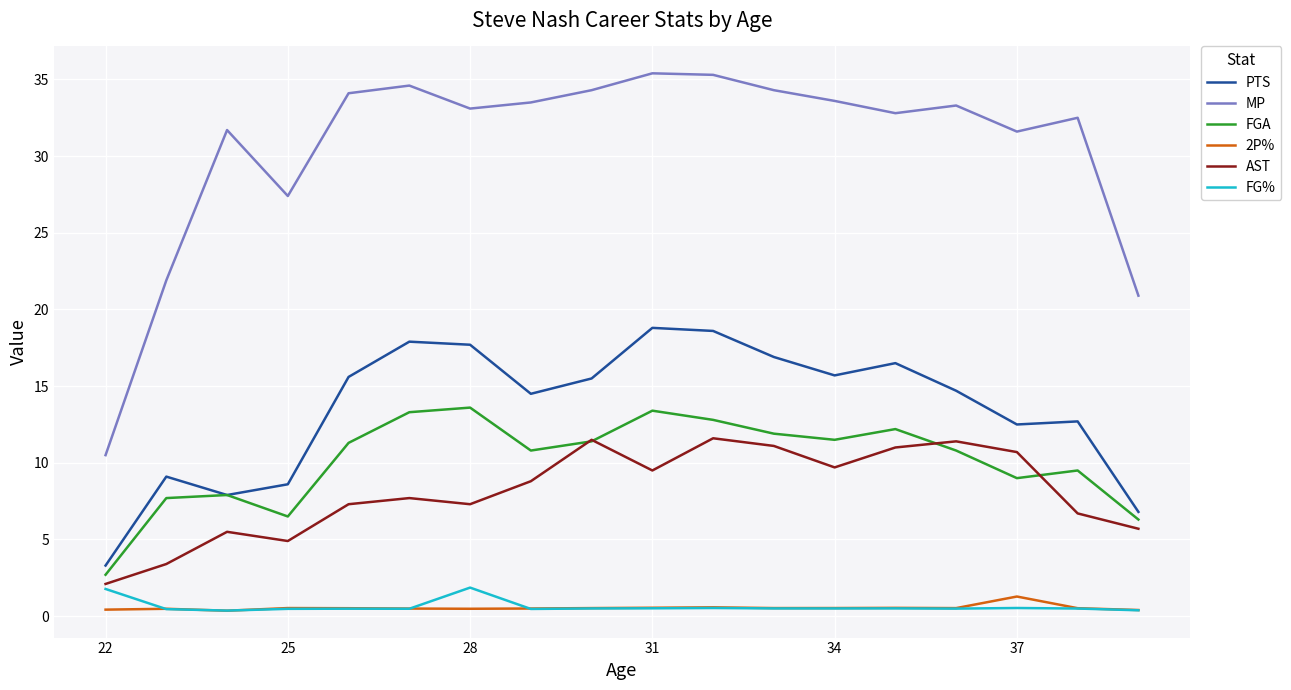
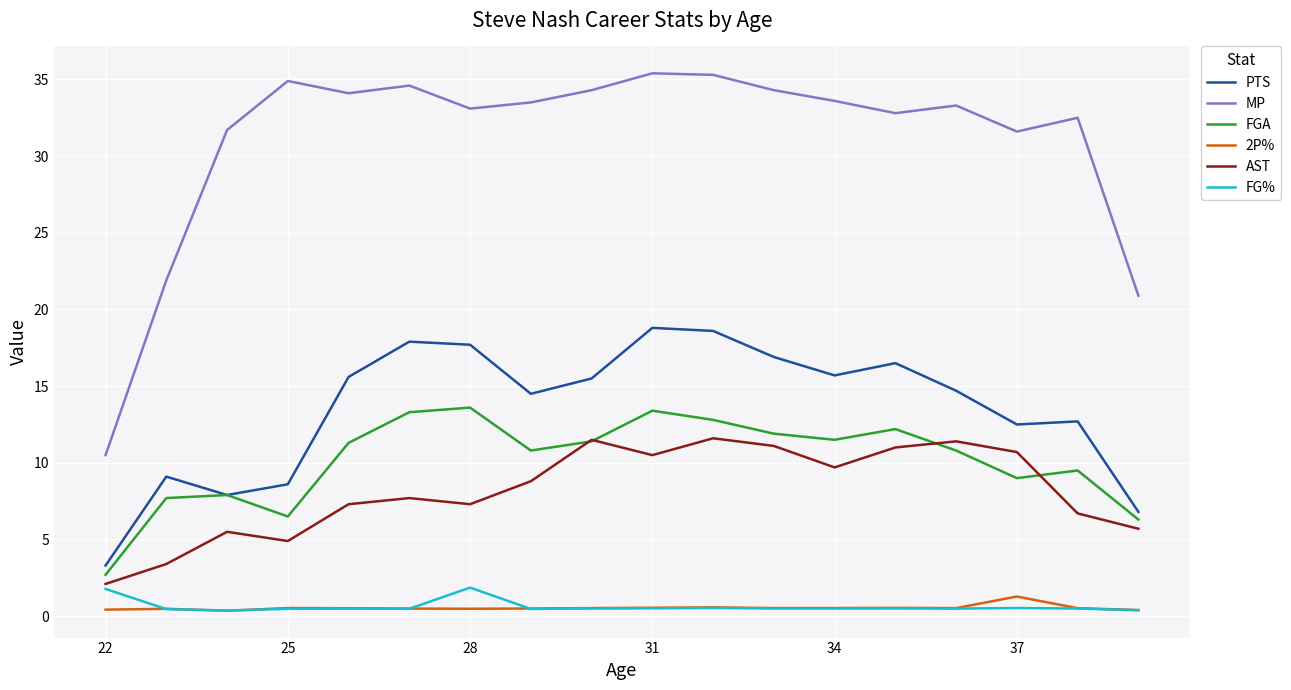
  {
    "PTS": {
      "22": 3.3,
      "25": 8.6,
      "28": 17.7,
      "31": 18.8,
      "34": 15.7,
      "37": 12.5
    },
    "MP": {
      "22": 10.5,
-     "25": 27.4,
+     "25": 34.9,
      "28": 33.1,
      "31": 35.4,
      "34": 33.6,
      "37": 31.6
    },
    "FGA": {
      "22": 2.7,
      "25": 6.5,
      "28": 13.6,
      "31": 13.4,
      "34": 11.5,
      "37": 9.0
    },
    "2P%": {
      "22": 0.4,
      "28": 0.5,
      "37": 1.3
    },
    "AST": {
      "22": 2.1,
      "25": 4.9,
      "28": 7.3,
-     "31": 9.5,
+     "31": 10.5,
      "34": 9.7,
      "37": 10.7
    },
    "FG%": {
      "22": 1.8,
      "28": 1.9,
      "37": 0.5
    }
  }
